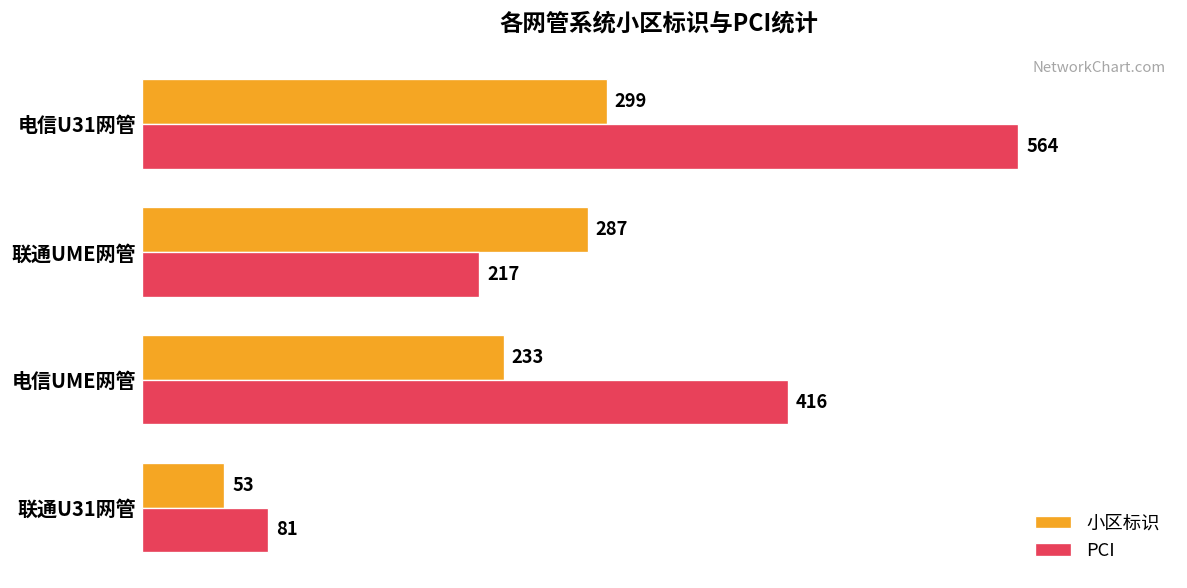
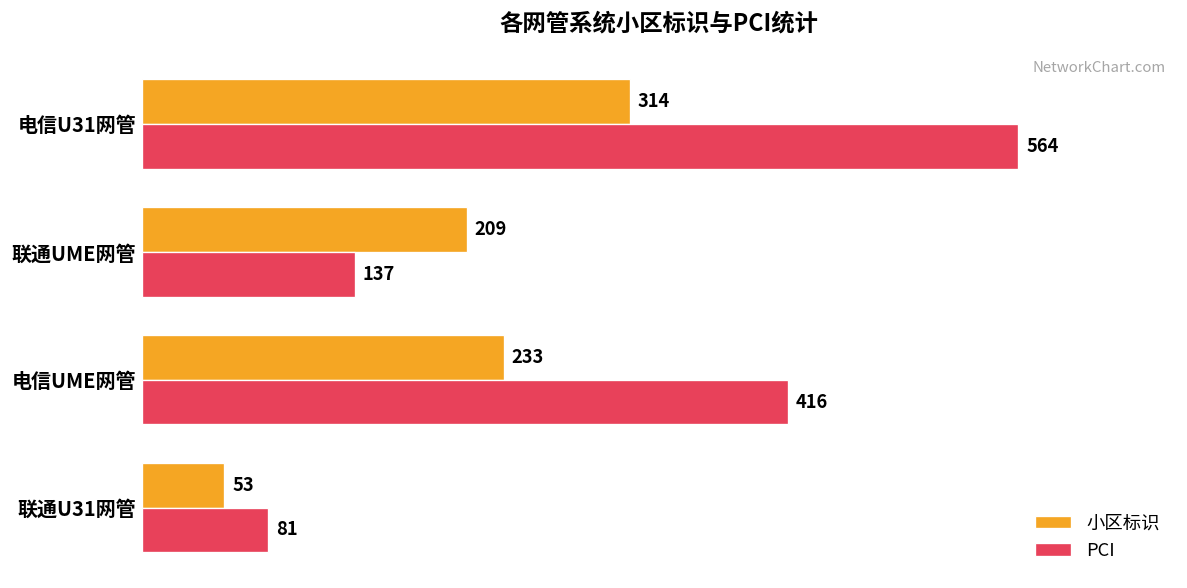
  {
    "小区标识": {
-     "电信U31网管": 299,
-     "联通UME网管": 287,
+     "电信U31网管": 314,
+     "联通UME网管": 209,
      "电信UME网管": 233,
      "联通U31网管": 53
    },
    "PCI": {
      "电信U31网管": 564,
-     "联通UME网管": 217,
+     "联通UME网管": 137,
      "电信UME网管": 416,
      "联通U31网管": 81
    }
  }
